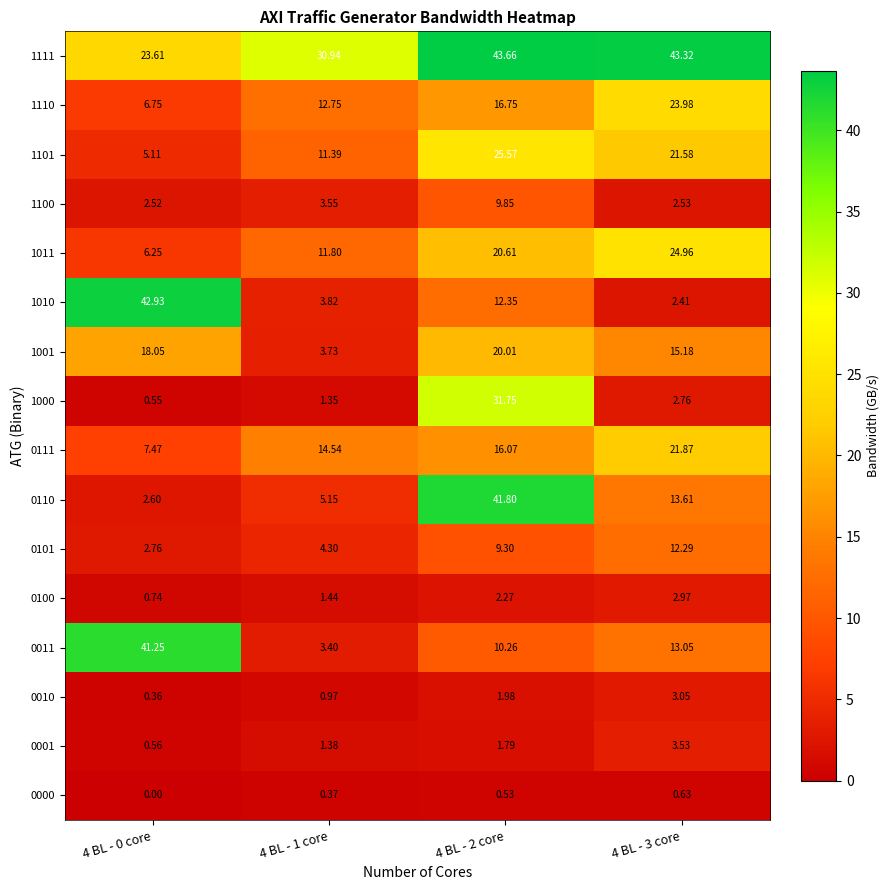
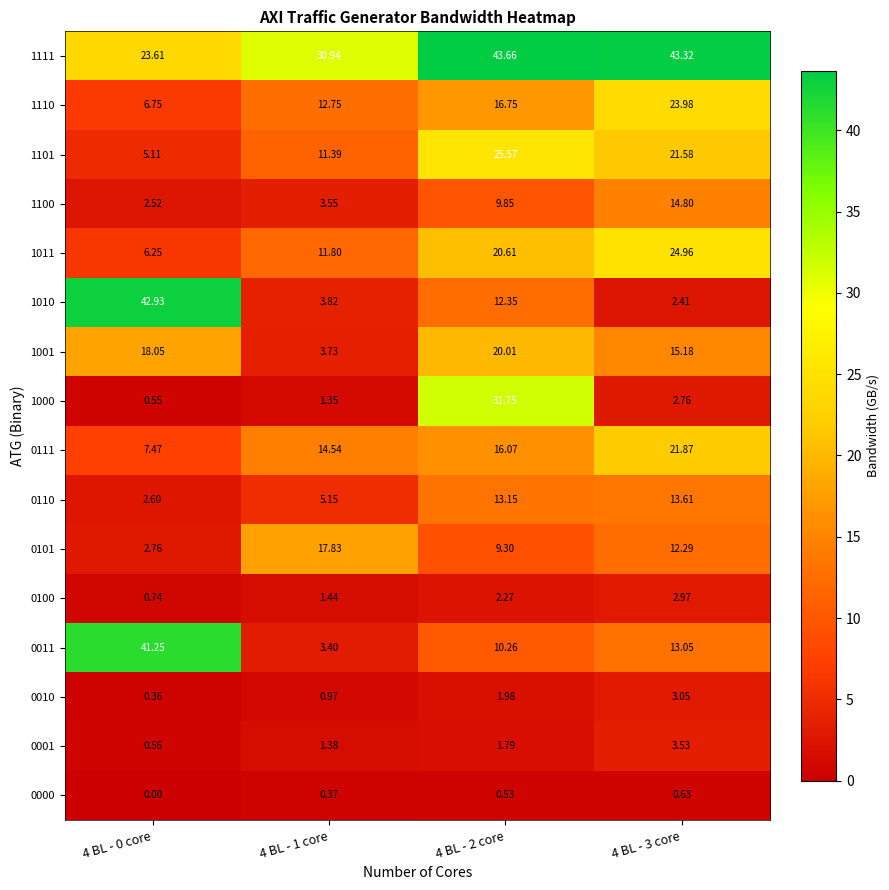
  {
    "1111": {
      "4 BL - 0 core": 23.61,
      "4 BL - 1 core": 30.94,
      "4 BL - 2 core": 43.66,
      "4 BL - 3 core": 43.32
    },
    "1110": {
      "4 BL - 0 core": 6.75,
      "4 BL - 1 core": 12.75,
      "4 BL - 2 core": 16.75,
      "4 BL - 3 core": 23.98
    },
    "1101": {
      "4 BL - 0 core": 5.11,
      "4 BL - 1 core": 11.39,
      "4 BL - 2 core": 25.57,
      "4 BL - 3 core": 21.58
    },
    "1100": {
      "4 BL - 0 core": 2.52,
      "4 BL - 1 core": 3.55,
      "4 BL - 2 core": 9.85,
-     "4 BL - 3 core": 2.53
+     "4 BL - 3 core": 14.80
    },
    "1011": {
      "4 BL - 0 core": 6.25,
      "4 BL - 1 core": 11.80,
      "4 BL - 2 core": 20.61,
      "4 BL - 3 core": 24.96
    },
    "1010": {
      "4 BL - 0 core": 42.93,
      "4 BL - 1 core": 3.82,
      "4 BL - 2 core": 12.35,
      "4 BL - 3 core": 2.41
    },
    "1001": {
      "4 BL - 0 core": 18.05,
      "4 BL - 1 core": 3.73,
      "4 BL - 2 core": 20.01,
      "4 BL - 3 core": 15.18
    },
    "1000": {
      "4 BL - 0 core": 0.55,
      "4 BL - 1 core": 1.35,
      "4 BL - 2 core": 31.75,
      "4 BL - 3 core": 2.76
    },
    "0111": {
      "4 BL - 0 core": 7.47,
      "4 BL - 1 core": 14.54,
      "4 BL - 2 core": 16.07,
      "4 BL - 3 core": 21.87
    },
    "0110": {
      "4 BL - 0 core": 2.60,
      "4 BL - 1 core": 5.15,
-     "4 BL - 2 core": 41.80,
+     "4 BL - 2 core": 13.15,
      "4 BL - 3 core": 13.61
    },
    "0101": {
      "4 BL - 0 core": 2.76,
-     "4 BL - 1 core": 4.30,
+     "4 BL - 1 core": 17.83,
      "4 BL - 2 core": 9.30,
      "4 BL - 3 core": 12.29
    },
    "0100": {
      "4 BL - 0 core": 0.74,
      "4 BL - 1 core": 1.44,
      "4 BL - 2 core": 2.27,
      "4 BL - 3 core": 2.97
    },
    "0011": {
      "4 BL - 0 core": 41.25,
      "4 BL - 1 core": 3.40,
      "4 BL - 2 core": 10.26,
      "4 BL - 3 core": 13.05
    },
    "0010": {
      "4 BL - 0 core": 0.36,
      "4 BL - 1 core": 0.97,
      "4 BL - 2 core": 1.98,
      "4 BL - 3 core": 3.05
    },
    "0001": {
      "4 BL - 0 core": 0.56,
      "4 BL - 1 core": 1.38,
      "4 BL - 2 core": 1.79,
      "4 BL - 3 core": 3.53
    },
    "0000": {
      "4 BL - 0 core": 0.00,
      "4 BL - 1 core": 0.37,
      "4 BL - 2 core": 0.53,
      "4 BL - 3 core": 0.63
    }
  }
